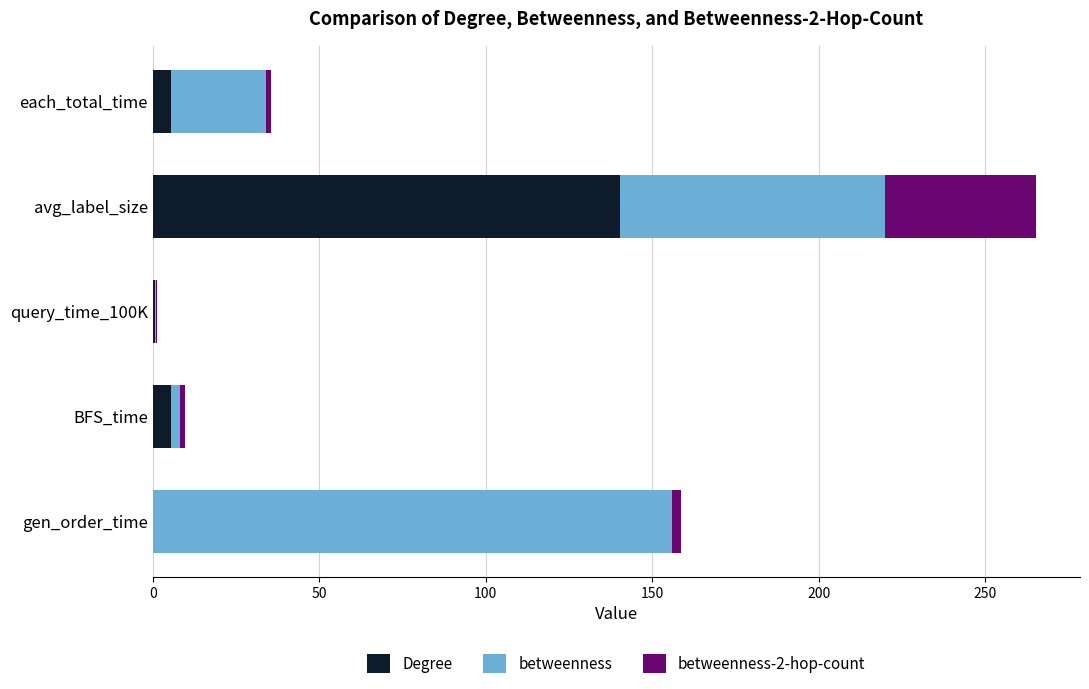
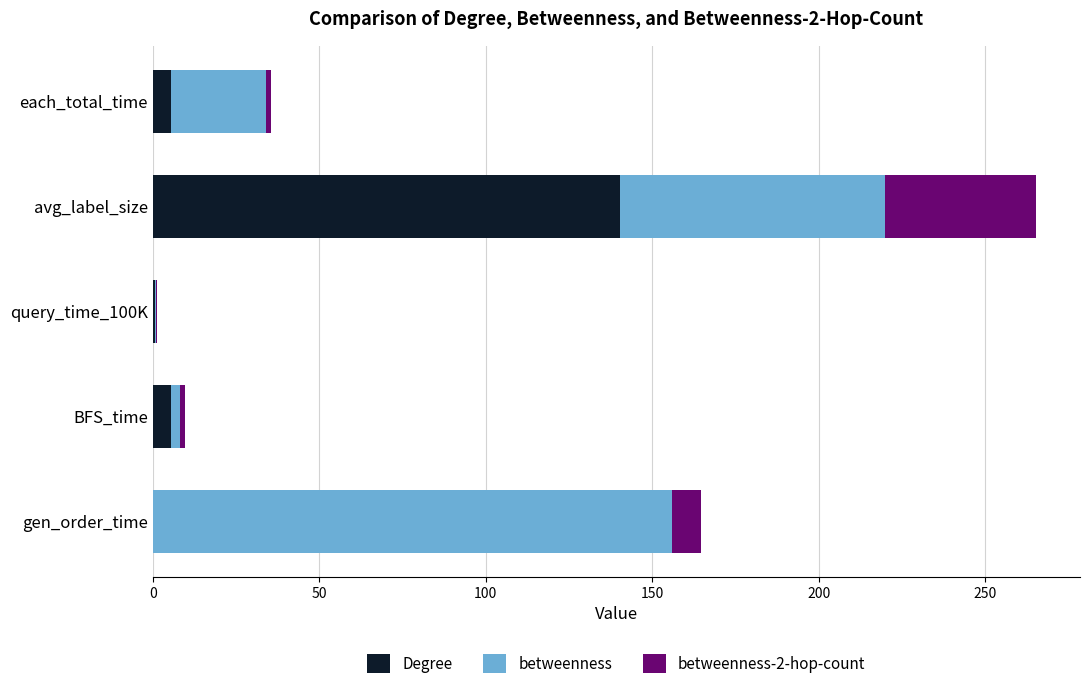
  {
    "Degree": {
      "each_total_time": 6,
      "avg_label_size": 140,
      "BFS_time": 6
    },
    "betweenness": {
      "each_total_time": 29,
      "avg_label_size": 80,
      "BFS_time": 3,
      "gen_order_time": 156
    },
    "betweenness-2-hop-count": {
      "each_total_time": 1,
      "avg_label_size": 45,
      "BFS_time": 2,
-     "gen_order_time": 3
+     "gen_order_time": 9
    }
  }
